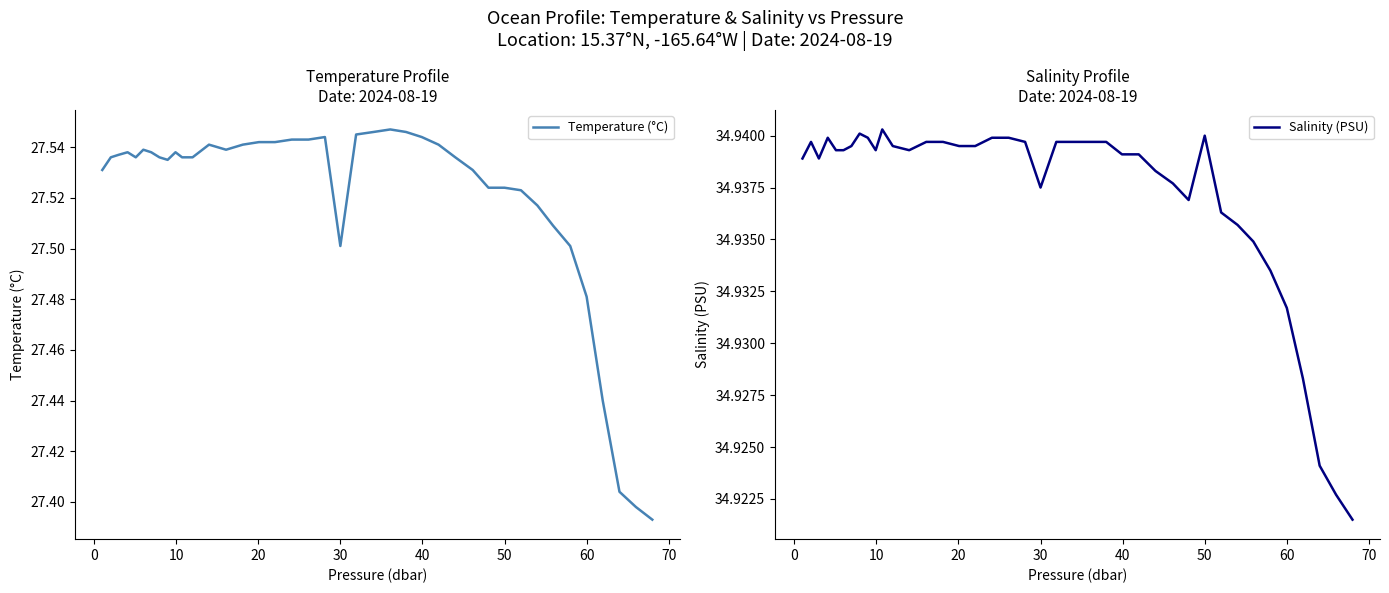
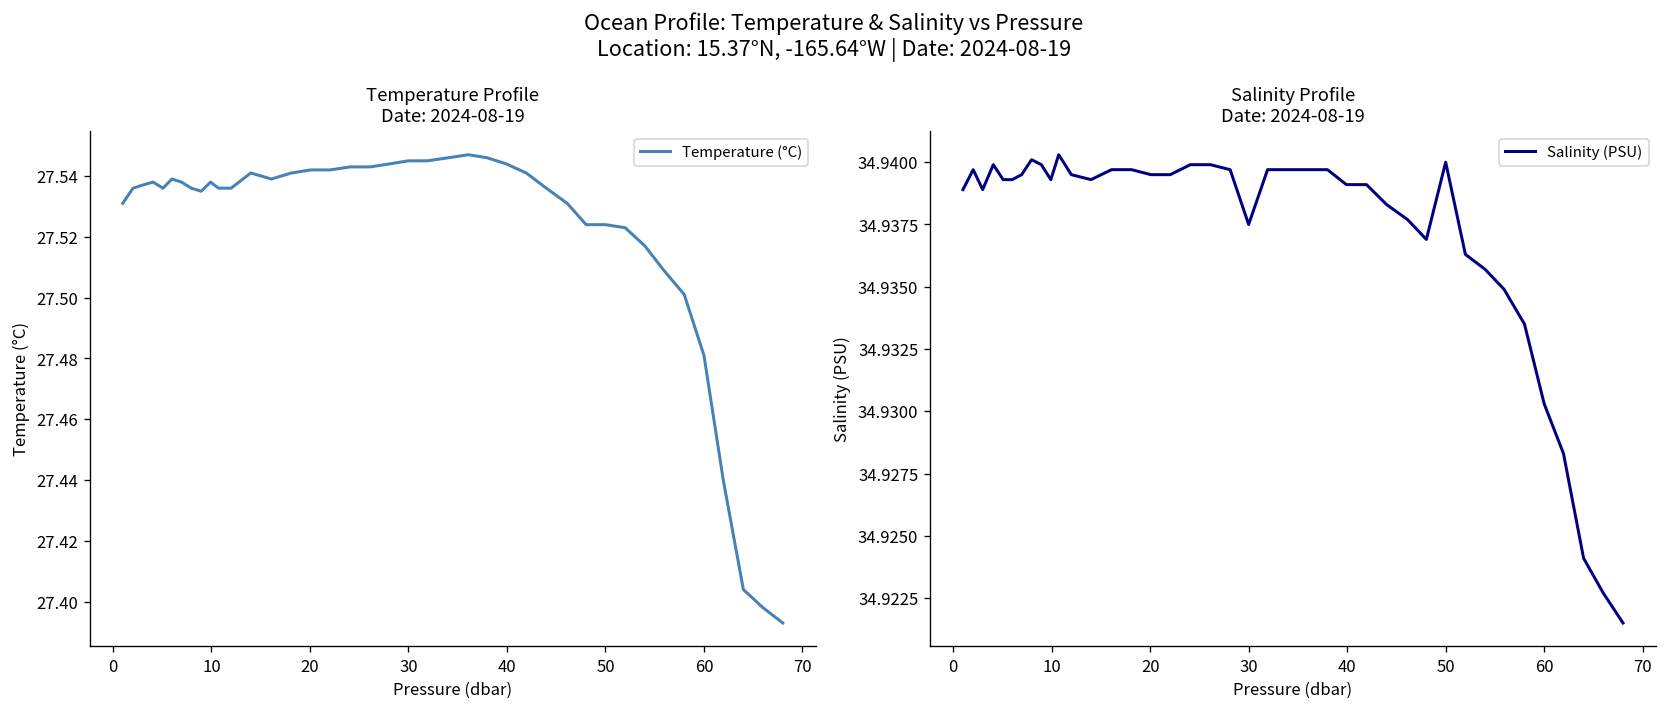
  {
    "Temperature Profile Date: 2024-08-19": {
-     "30": 27.501,
+     "30": 27.545,
      "50": 27.524,
      "60": 27.481
    },
    "Salinity Profile Date: 2024-08-19": {
      "30": 34.9375,
      "50": 34.9400,
-     "60": 34.9317
+     "60": 34.9303
    }
  }
